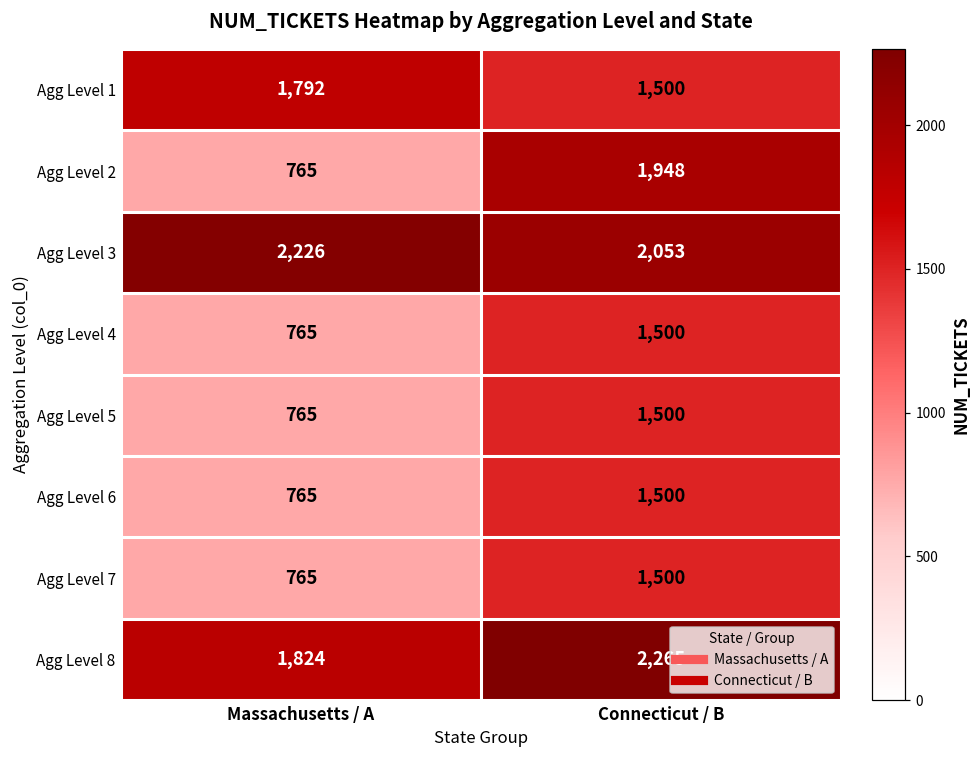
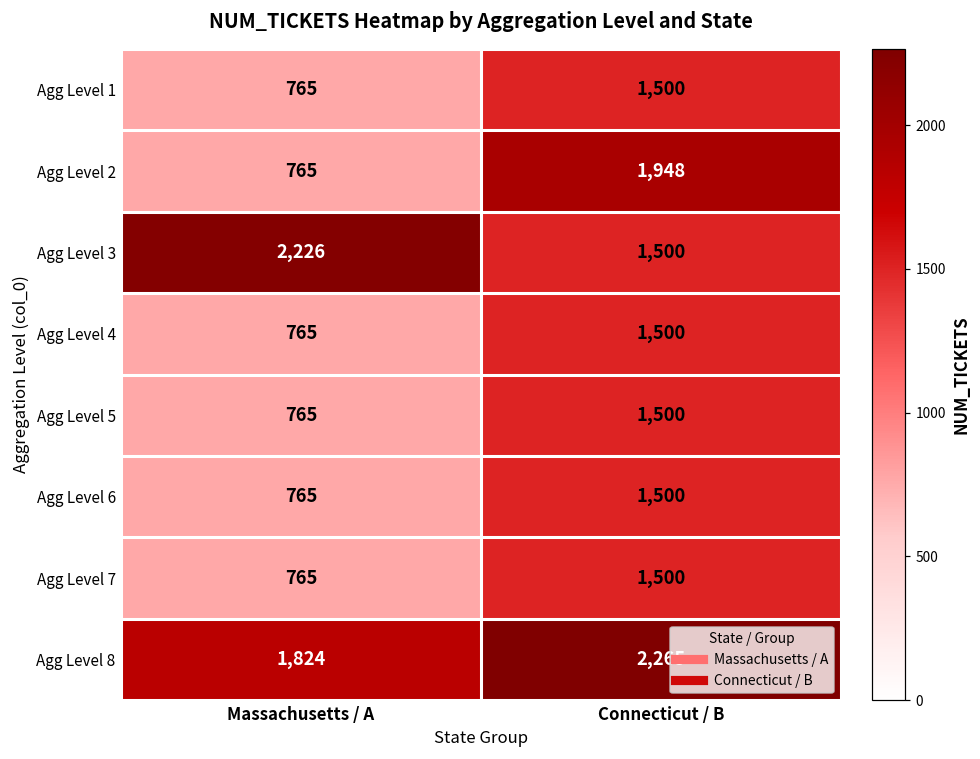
  {
    "Agg Level 1": {
-     "Massachusetts / A": "1,792",
+     "Massachusetts / A": "765",
      "Connecticut / B": "1,500"
    },
    "Agg Level 2": {
      "Massachusetts / A": "765",
      "Connecticut / B": "1,948"
    },
    "Agg Level 3": {
      "Massachusetts / A": "2,226",
-     "Connecticut / B": "2,053"
+     "Connecticut / B": "1,500"
    },
    "Agg Level 4": {
      "Massachusetts / A": "765",
      "Connecticut / B": "1,500"
    },
    "Agg Level 5": {
      "Massachusetts / A": "765",
      "Connecticut / B": "1,500"
    },
    "Agg Level 6": {
      "Massachusetts / A": "765",
      "Connecticut / B": "1,500"
    },
    "Agg Level 7": {
      "Massachusetts / A": "765",
      "Connecticut / B": "1,500"
    },
    "Agg Level 8": {
      "Massachusetts / A": "1,824"
    }
  }
